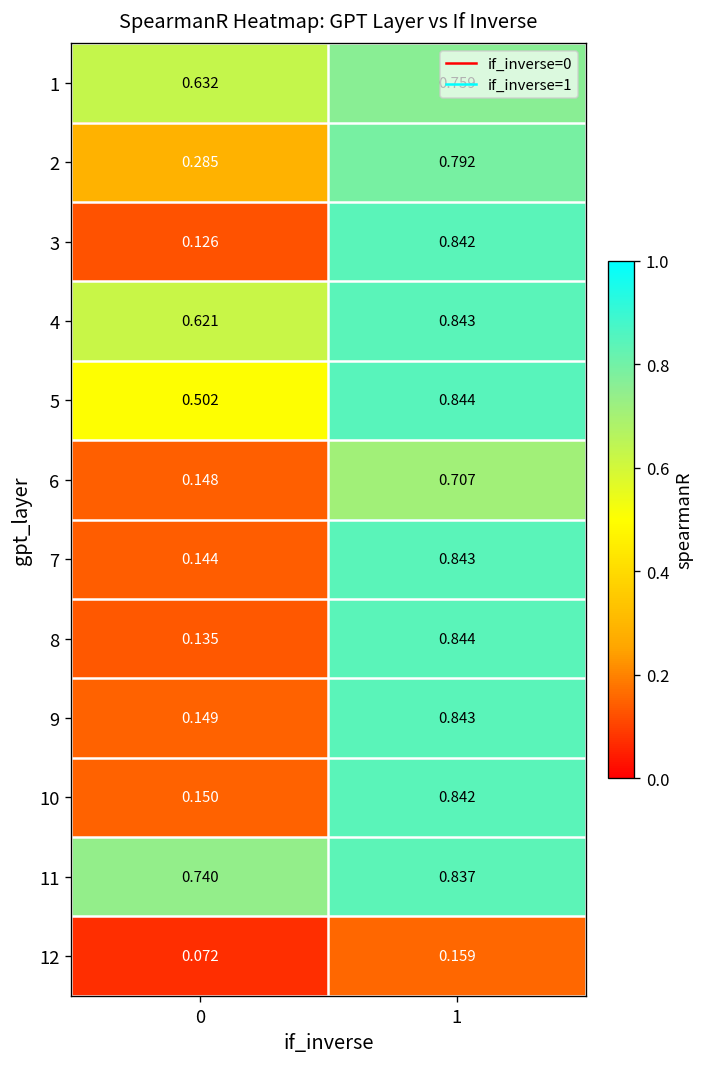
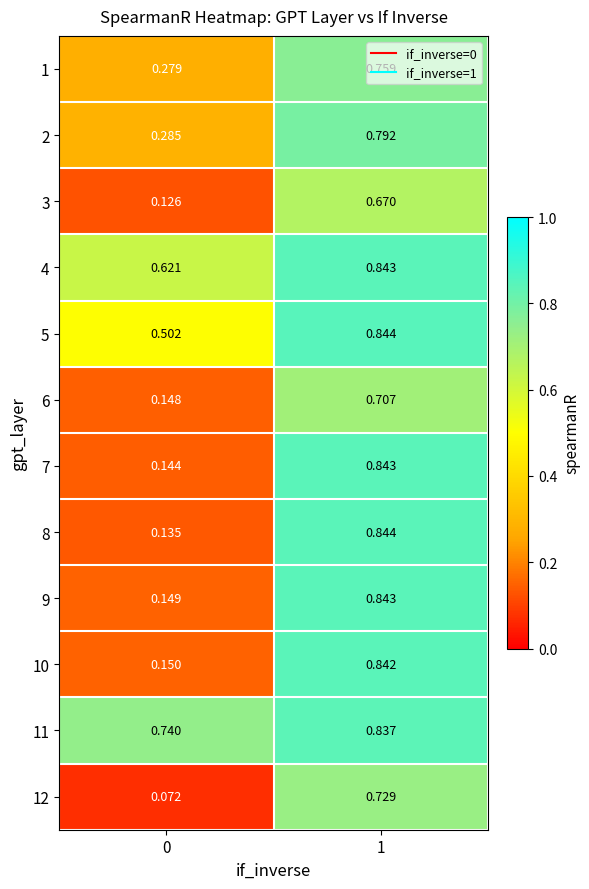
  {
    "1": {
-     "0": 0.632
+     "0": 0.279
    },
    "2": {
      "0": 0.285,
      "1": 0.792
    },
    "3": {
      "0": 0.126,
-     "1": 0.842
+     "1": 0.670
    },
    "4": {
      "0": 0.621,
      "1": 0.843
    },
    "5": {
      "0": 0.502,
      "1": 0.844
    },
    "6": {
      "0": 0.148,
      "1": 0.707
    },
    "7": {
      "0": 0.144,
      "1": 0.843
    },
    "8": {
      "0": 0.135,
      "1": 0.844
    },
    "9": {
      "0": 0.149,
      "1": 0.843
    },
    "10": {
      "0": 0.150,
      "1": 0.842
    },
    "11": {
      "0": 0.740,
      "1": 0.837
    },
    "12": {
      "0": 0.072,
-     "1": 0.159
+     "1": 0.729
    }
  }
